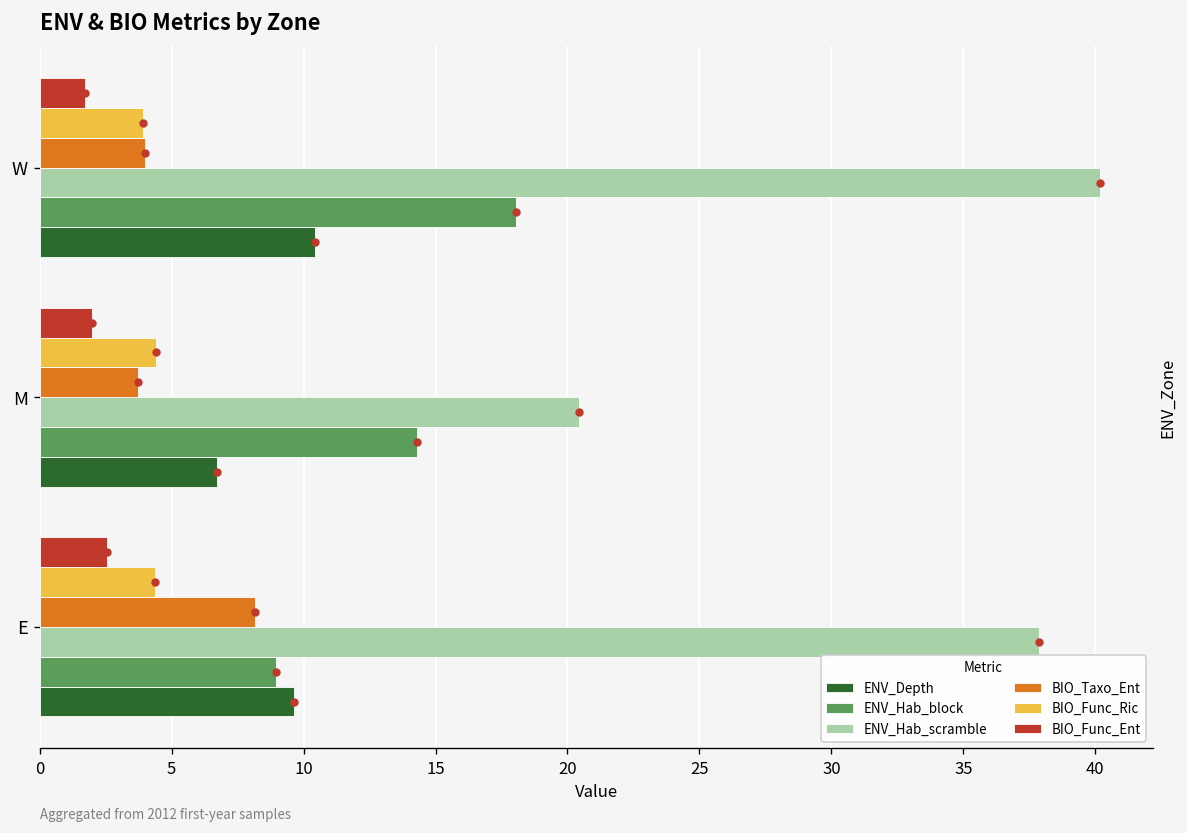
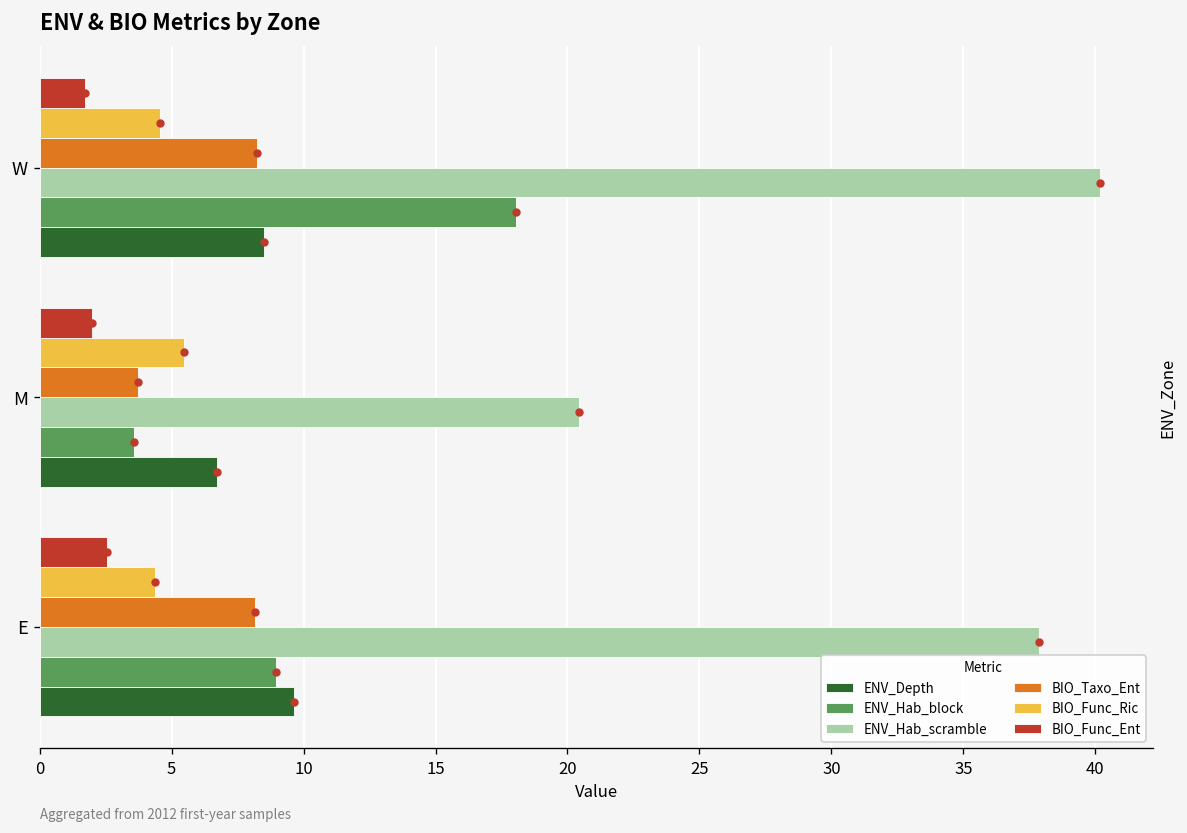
  {
    "ENV_Depth": {
-     "W": 10.4,
+     "W": 8.5,
      "M": 6.7,
      "E": 9.6
    },
    "ENV_Hab_block": {
      "W": 18.0,
-     "M": 14.3,
+     "M": 3.6,
      "E": 9.0
    },
    "ENV_Hab_scramble": {
      "W": 40.2,
      "M": 20.4,
      "E": 37.9
    },
    "BIO_Taxo_Ent": {
-     "W": 4.0,
+     "W": 8.2,
      "M": 3.7,
      "E": 8.1
    },
    "BIO_Func_Ric": {
-     "W": 3.9,
-     "M": 4.4,
+     "W": 4.6,
+     "M": 5.5,
      "E": 4.4
    }
  }
